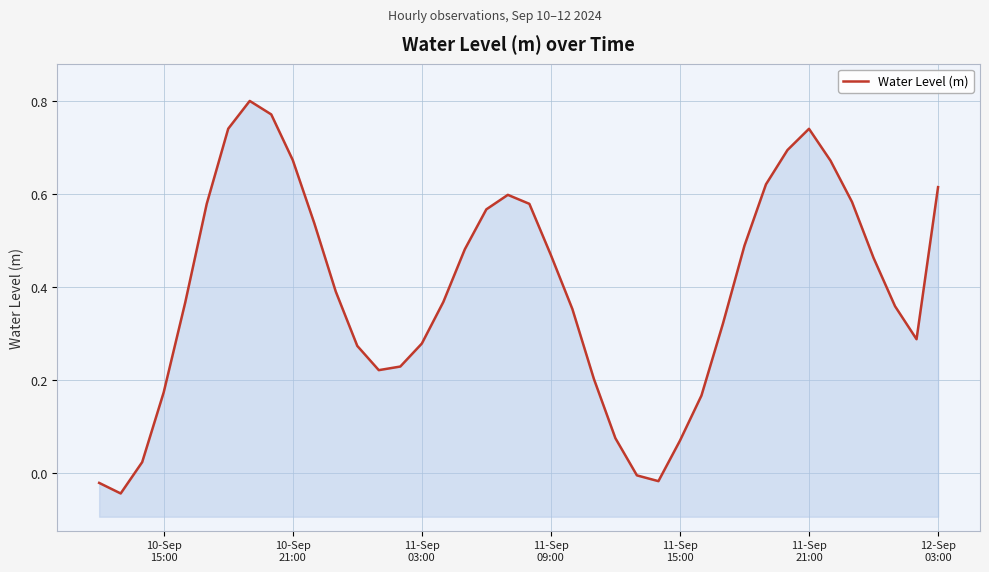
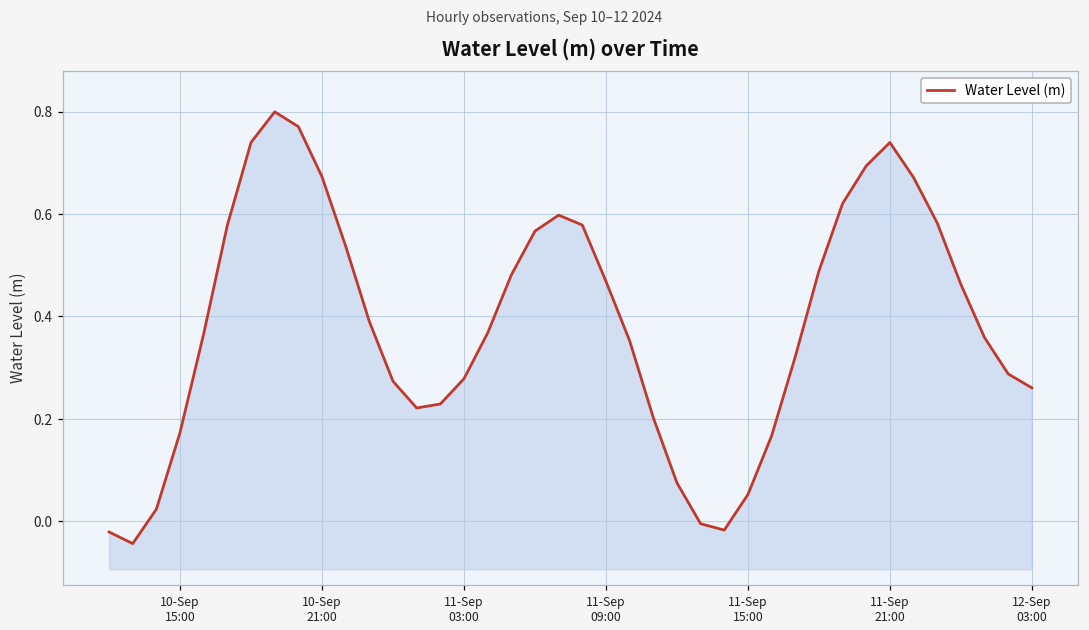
  {
    "10-Sep 15:00": 0.17,
    "10-Sep 21:00": 0.67,
    "11-Sep 03:00": 0.28,
    "11-Sep 09:00": 0.47,
-   "11-Sep 15:00": 0.07,
+   "11-Sep 15:00": 0.05,
    "11-Sep 21:00": 0.74,
-   "12-Sep 03:00": 0.61
+   "12-Sep 03:00": 0.26
  }
